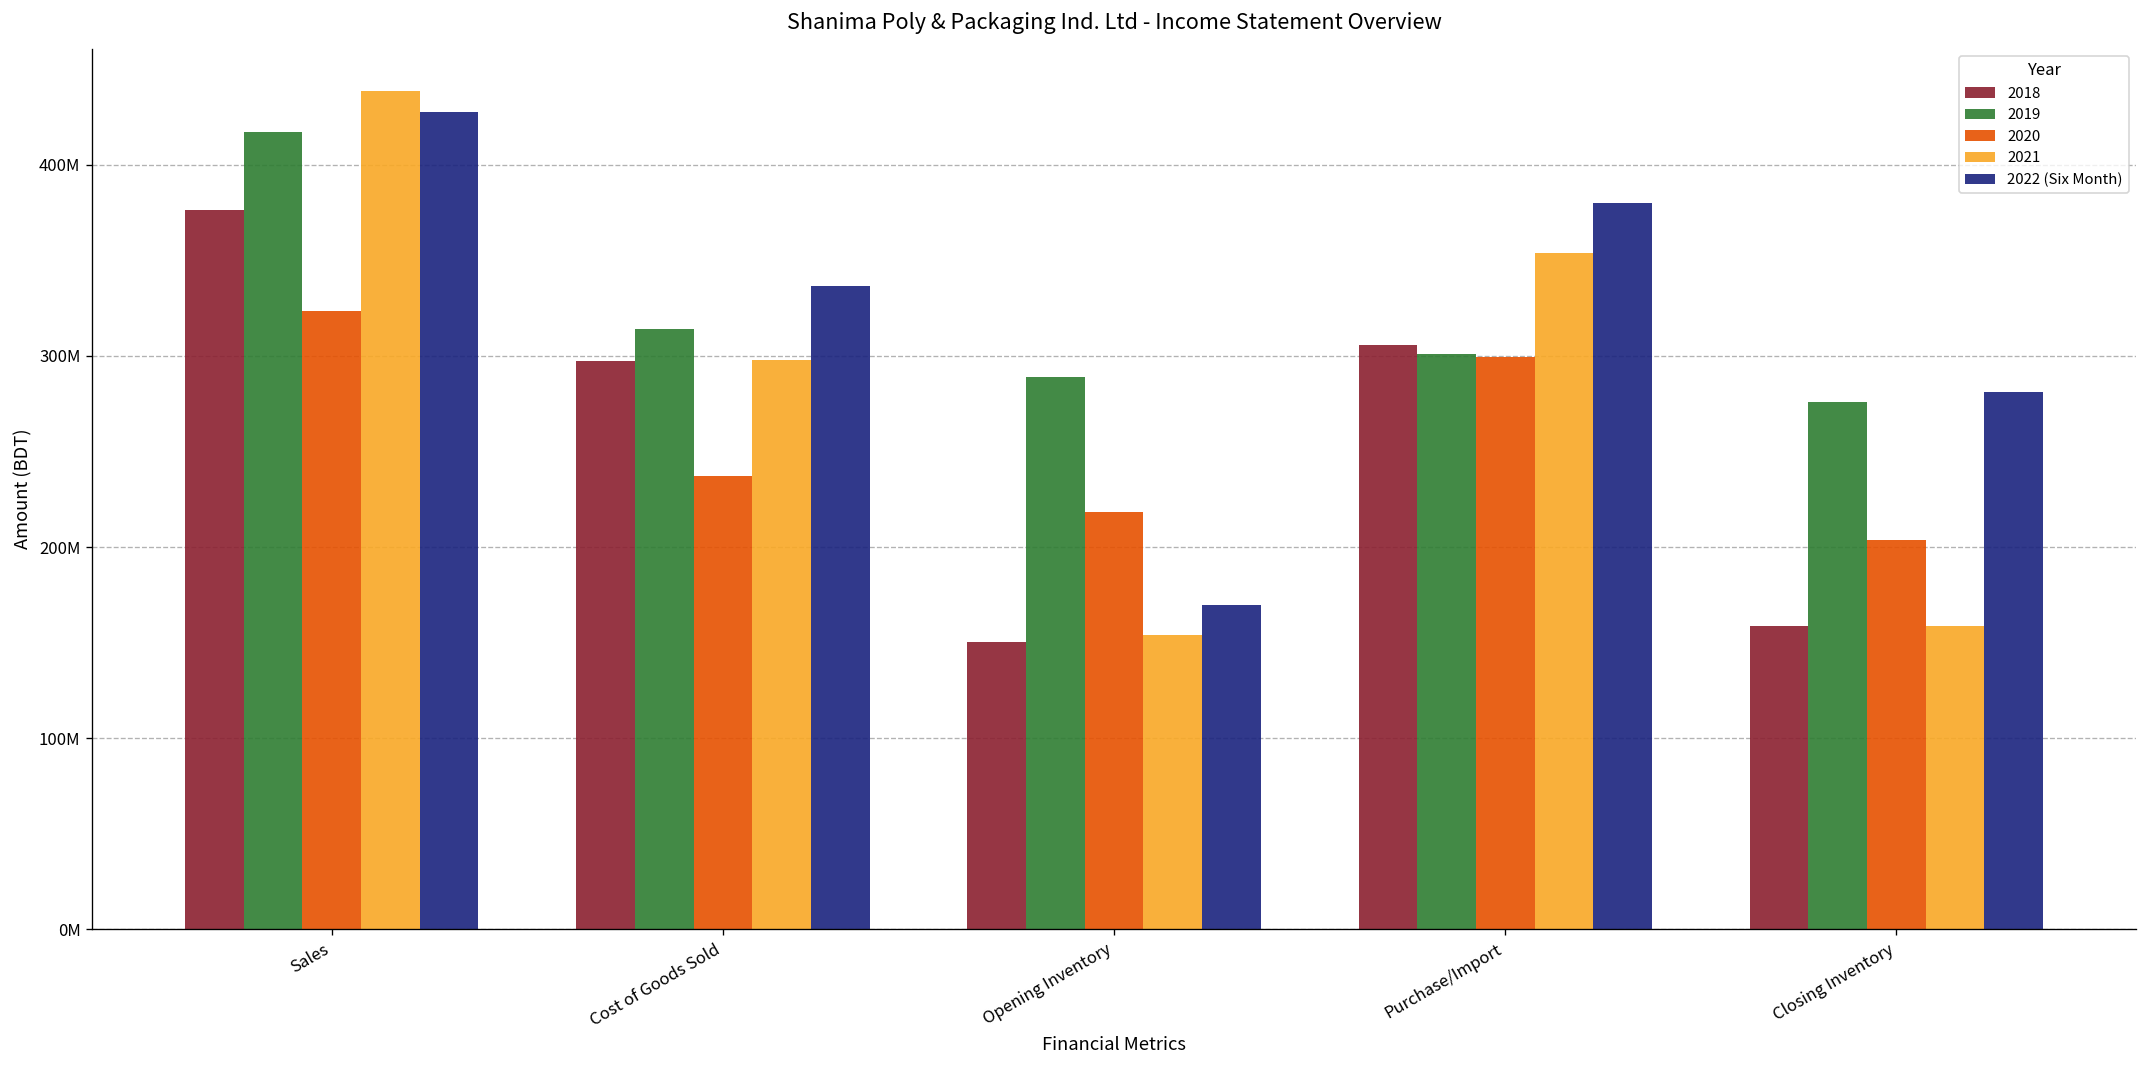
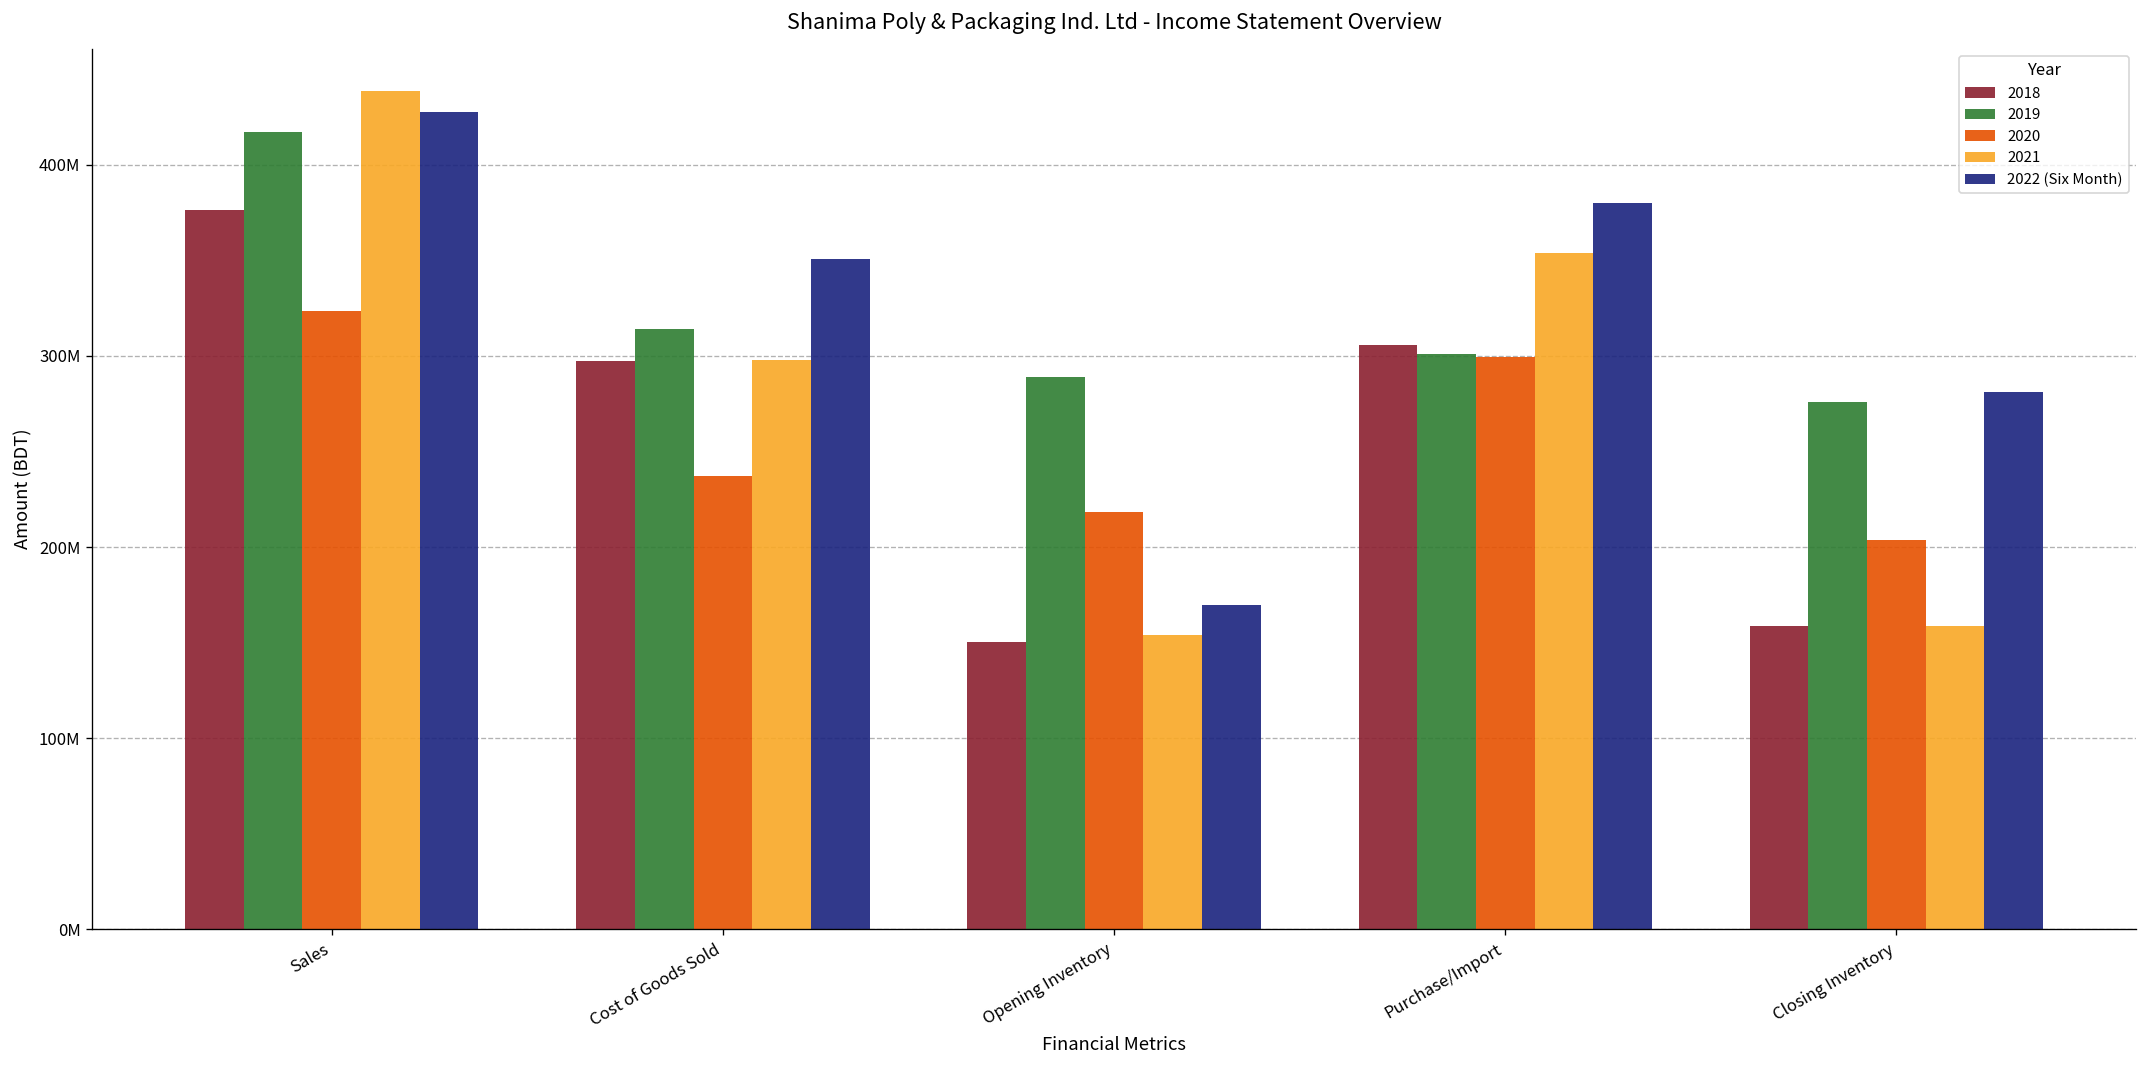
  {
    "2018": {
      "Sales": 376000000,
      "Cost of Goods Sold": 297000000,
      "Opening Inventory": 150000000,
      "Purchase/Import": 306000000,
      "Closing Inventory": 159000000
    },
    "2019": {
      "Sales": 417000000,
      "Cost of Goods Sold": 314000000,
      "Opening Inventory": 289000000,
      "Purchase/Import": 301000000,
      "Closing Inventory": 276000000
    },
    "2020": {
      "Sales": 324000000,
      "Cost of Goods Sold": 237000000,
      "Opening Inventory": 218000000,
      "Purchase/Import": 299000000,
      "Closing Inventory": 204000000
    },
    "2021": {
      "Sales": 439000000,
      "Cost of Goods Sold": 298000000,
      "Opening Inventory": 154000000,
      "Purchase/Import": 354000000,
      "Closing Inventory": 159000000
    },
    "2022 (Six Month)": {
      "Sales": 428000000,
-     "Cost of Goods Sold": 336000000,
+     "Cost of Goods Sold": 351000000,
      "Opening Inventory": 169000000,
      "Purchase/Import": 380000000,
      "Closing Inventory": 281000000
    }
  }
